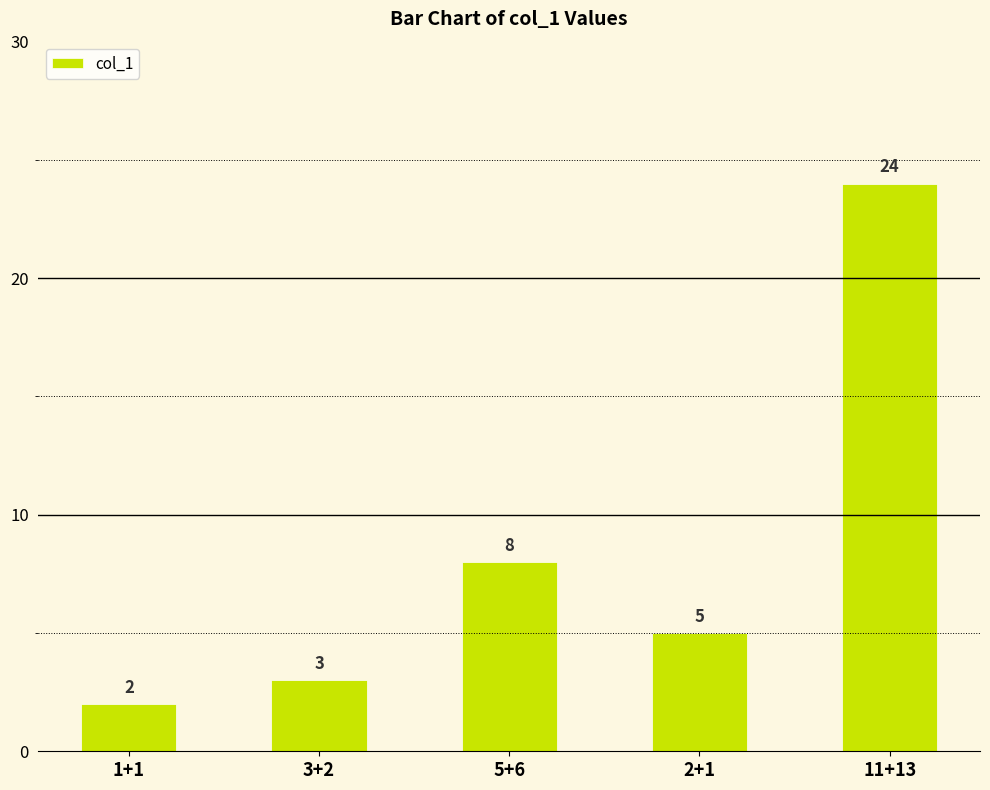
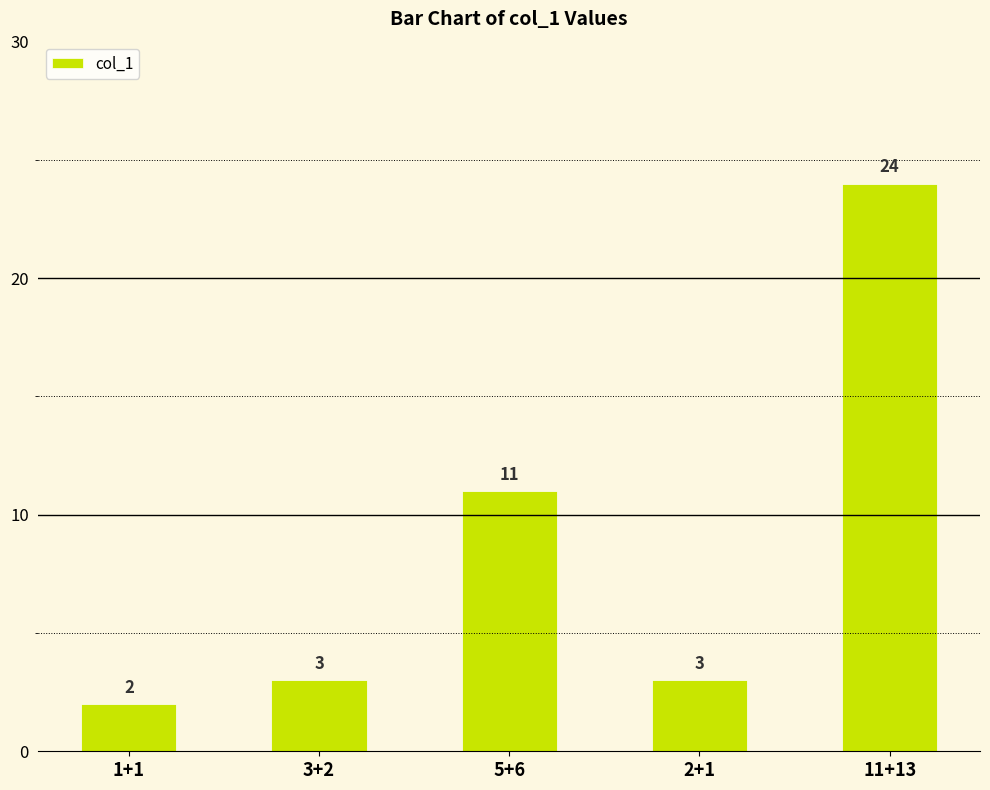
  {
    "1+1": 2,
    "3+2": 3,
-   "5+6": 8,
-   "2+1": 5,
+   "5+6": 11,
+   "2+1": 3,
    "11+13": 24
  }
